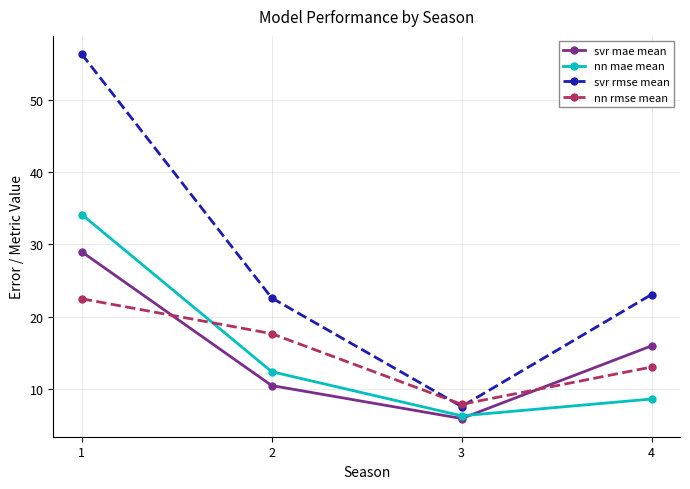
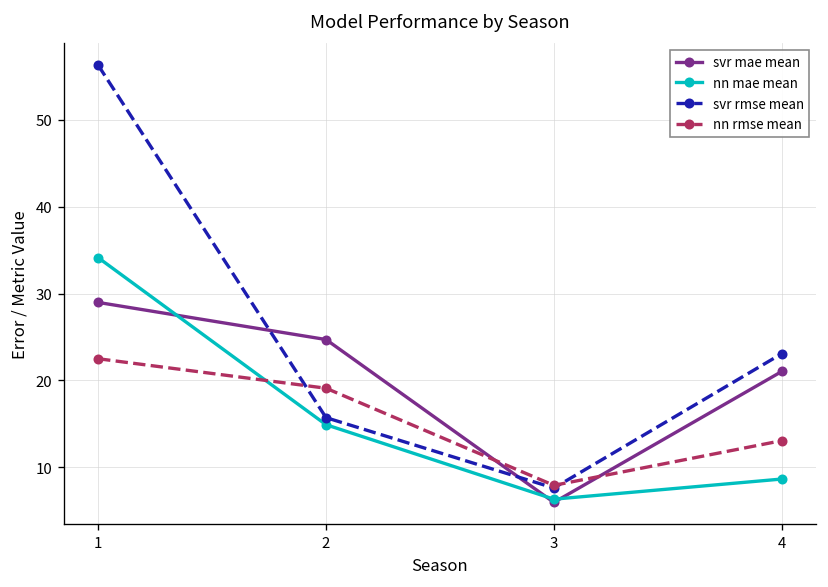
  {
    "svr mae mean": {
      "1": 29,
-     "2": 11,
+     "2": 25,
      "3": 6,
-     "4": 16
+     "4": 21
    },
    "nn mae mean": {
      "1": 34,
-     "2": 12,
+     "2": 15,
      "3": 6,
      "4": 9
    },
    "svr rmse mean": {
      "1": 56,
-     "2": 23,
+     "2": 16,
      "4": 23
    },
    "nn rmse mean": {
      "1": 23,
-     "2": 18,
+     "2": 19,
      "4": 13
    }
  }
